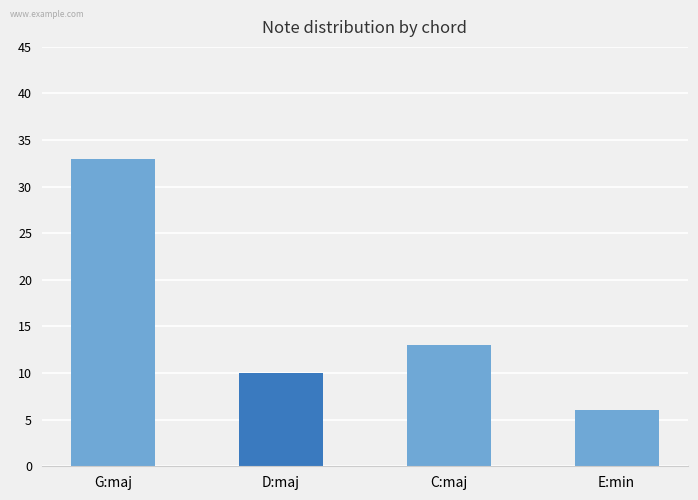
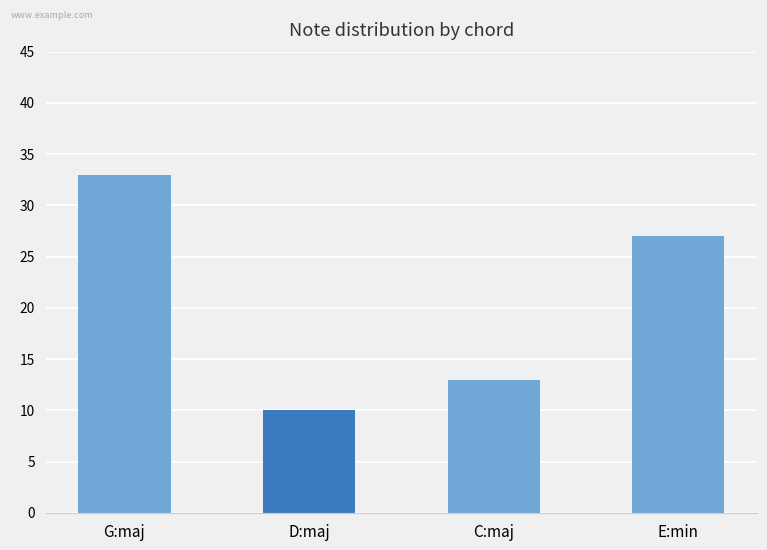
  {
    "G:maj": 33,
    "D:maj": 10,
    "C:maj": 13,
-   "E:min": 6
+   "E:min": 27
  }
